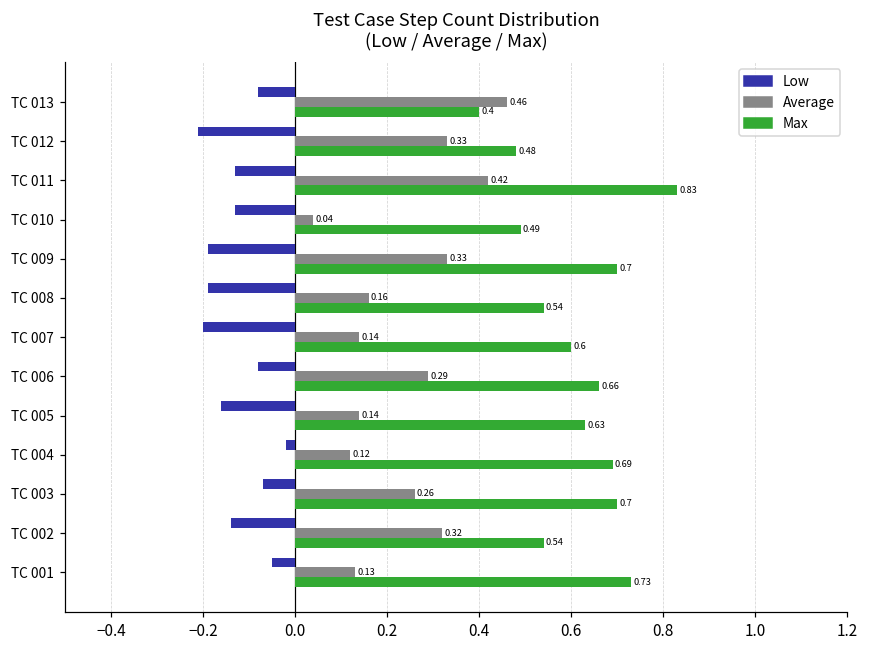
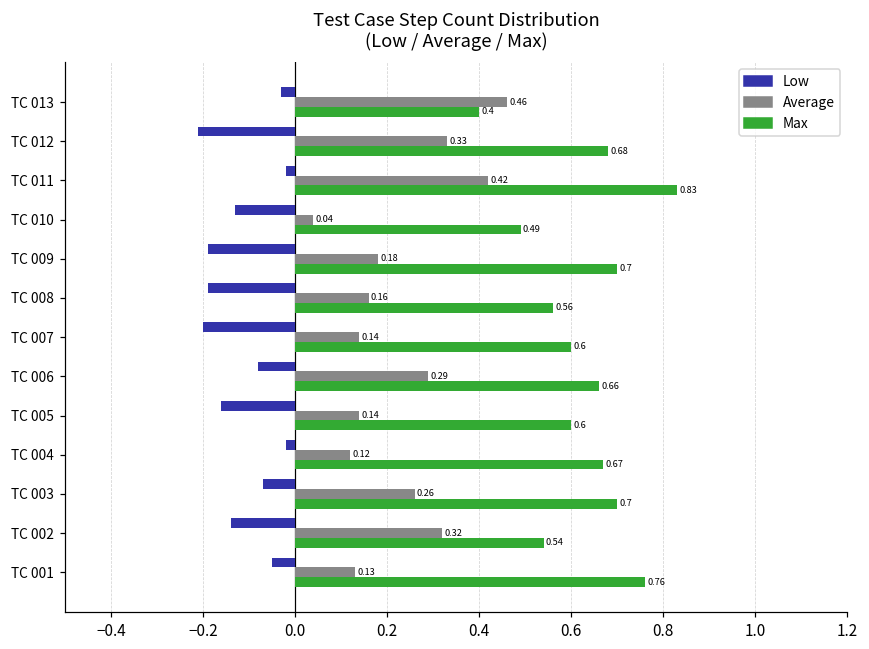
  {
    "Low": {
-     "TC 013": -0.08,
+     "TC 013": -0.03,
      "TC 012": -0.21,
-     "TC 011": -0.13,
+     "TC 011": -0.02,
      "TC 010": -0.13,
      "TC 009": -0.19,
      "TC 008": -0.19,
      "TC 007": -0.20,
      "TC 006": -0.08,
      "TC 005": -0.16,
      "TC 004": -0.02,
      "TC 003": -0.07,
      "TC 002": -0.14,
      "TC 001": -0.05
    },
    "Average": {
      "TC 013": 0.46,
      "TC 012": 0.33,
      "TC 011": 0.42,
      "TC 010": 0.04,
-     "TC 009": 0.33,
+     "TC 009": 0.18,
      "TC 008": 0.16,
      "TC 007": 0.14,
      "TC 006": 0.29,
      "TC 005": 0.14,
      "TC 004": 0.12,
      "TC 003": 0.26,
      "TC 002": 0.32,
      "TC 001": 0.13
    },
    "Max": {
      "TC 013": 0.4,
-     "TC 012": 0.48,
+     "TC 012": 0.68,
      "TC 011": 0.83,
      "TC 010": 0.49,
      "TC 009": 0.7,
-     "TC 008": 0.54,
+     "TC 008": 0.56,
      "TC 007": 0.6,
      "TC 006": 0.66,
-     "TC 005": 0.63,
-     "TC 004": 0.69,
+     "TC 005": 0.6,
+     "TC 004": 0.67,
      "TC 003": 0.7,
      "TC 002": 0.54,
-     "TC 001": 0.73
+     "TC 001": 0.76
    }
  }
